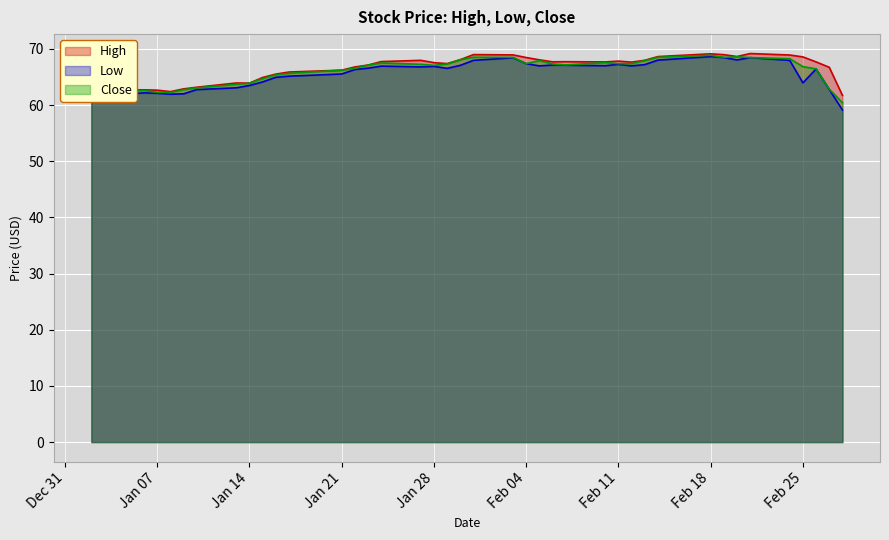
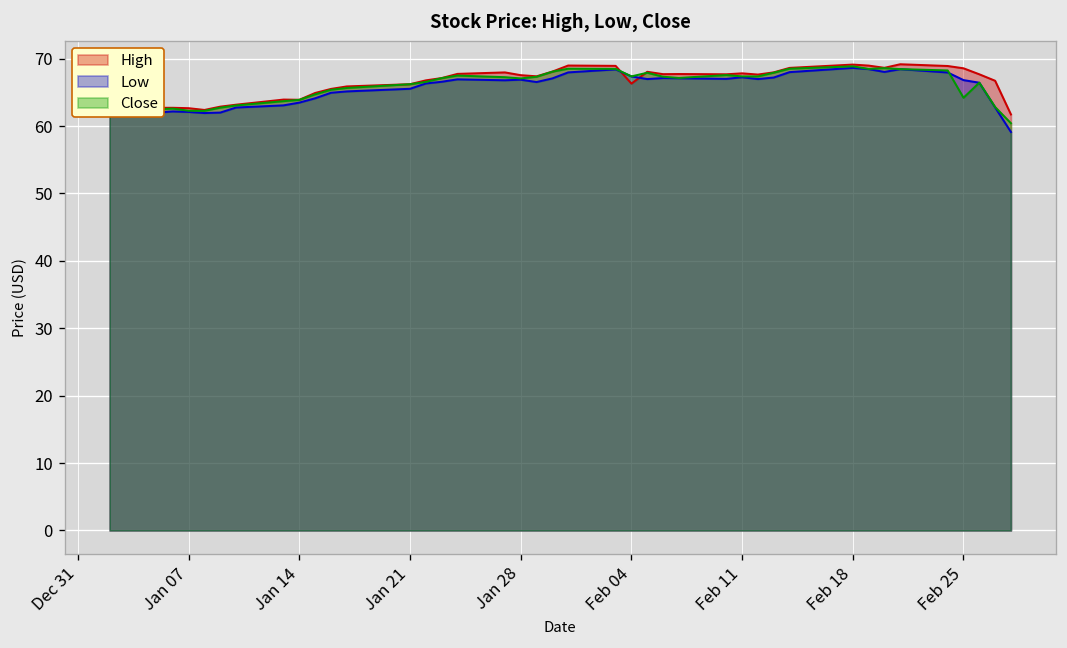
  {
    "High": {
      "Jan 28": 68,
-     "Feb 04": 68,
+     "Feb 04": 66,
      "Feb 25": 69
    },
    "Low": {
      "Jan 21": 66,
-     "Feb 25": 64
+     "Feb 25": 67
    },
    "Close": {
-     "Feb 25": 67
+     "Feb 25": 64
    }
  }
